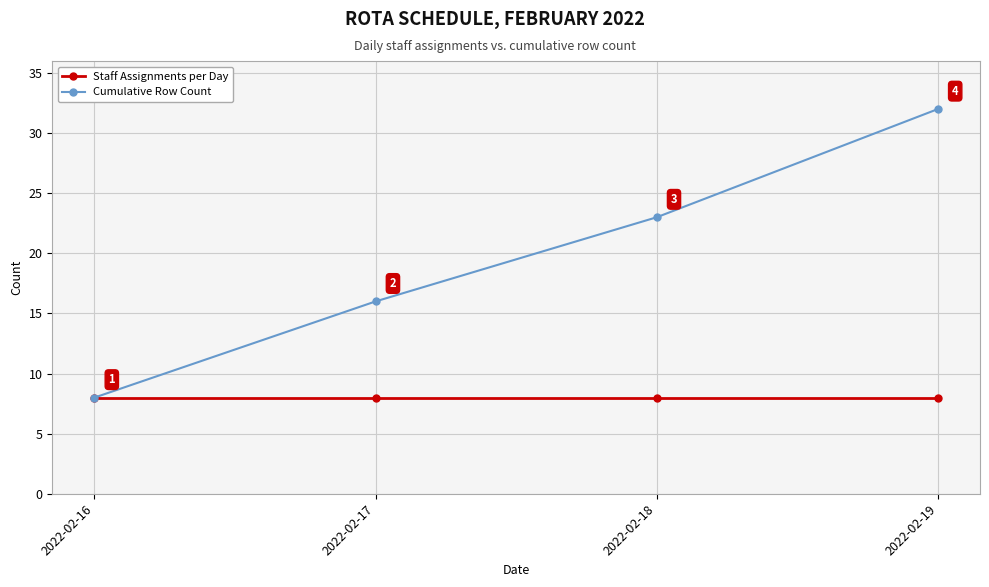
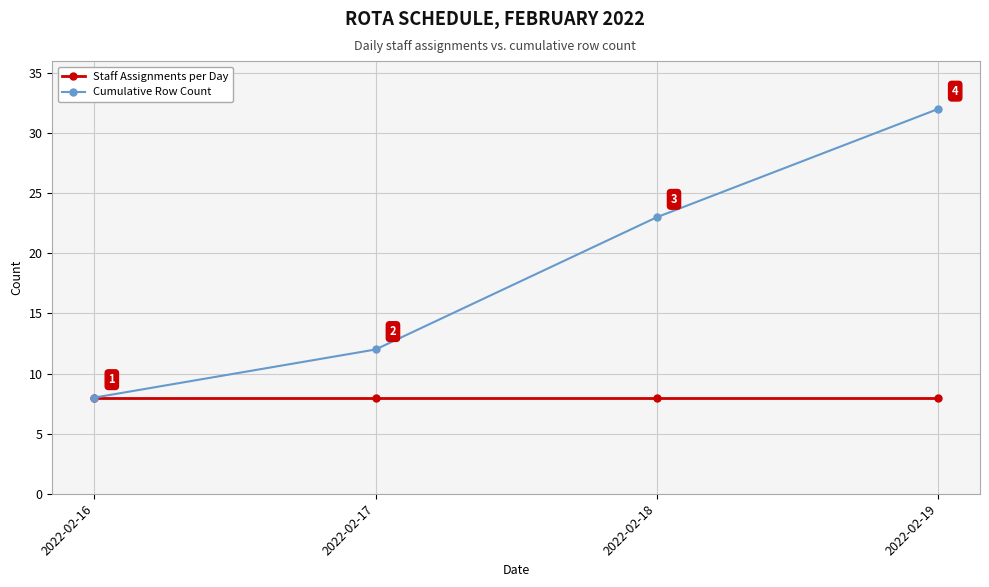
  {
    "Staff Assignments per Day": {
      "2022-02-17": 8,
      "2022-02-18": 8,
      "2022-02-19": 8
    },
    "Cumulative Row Count": {
-     "2022-02-17": 16
+     "2022-02-17": 12
    }
  }
